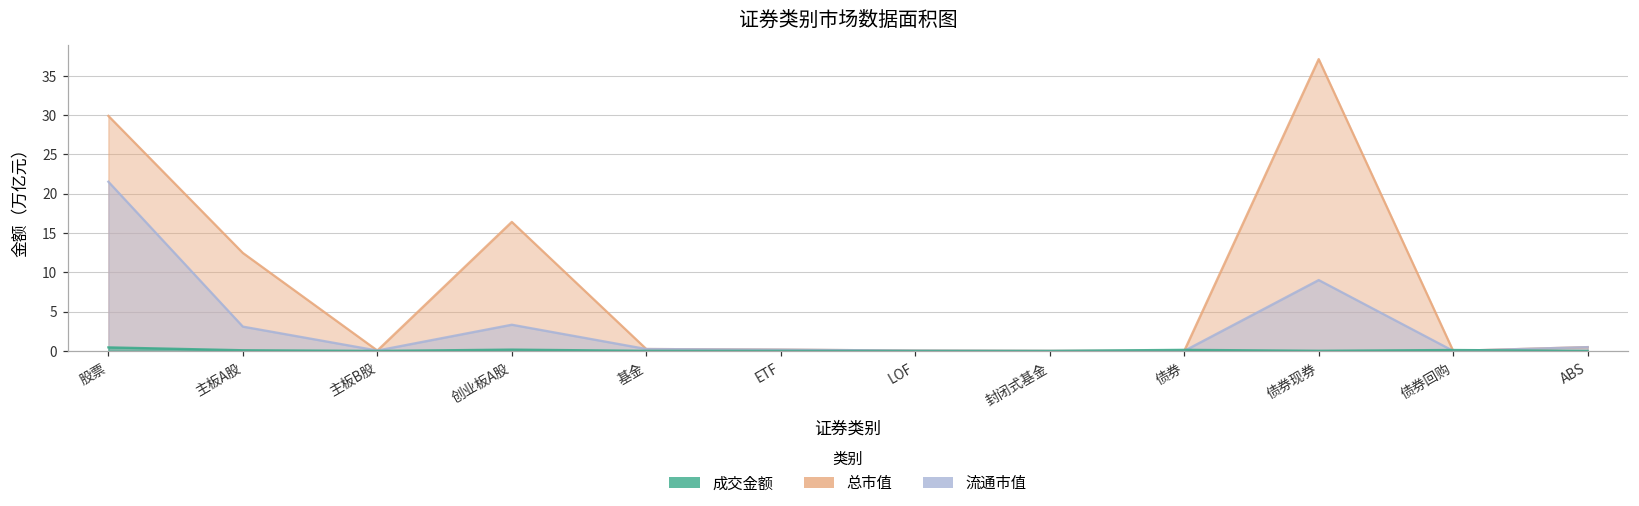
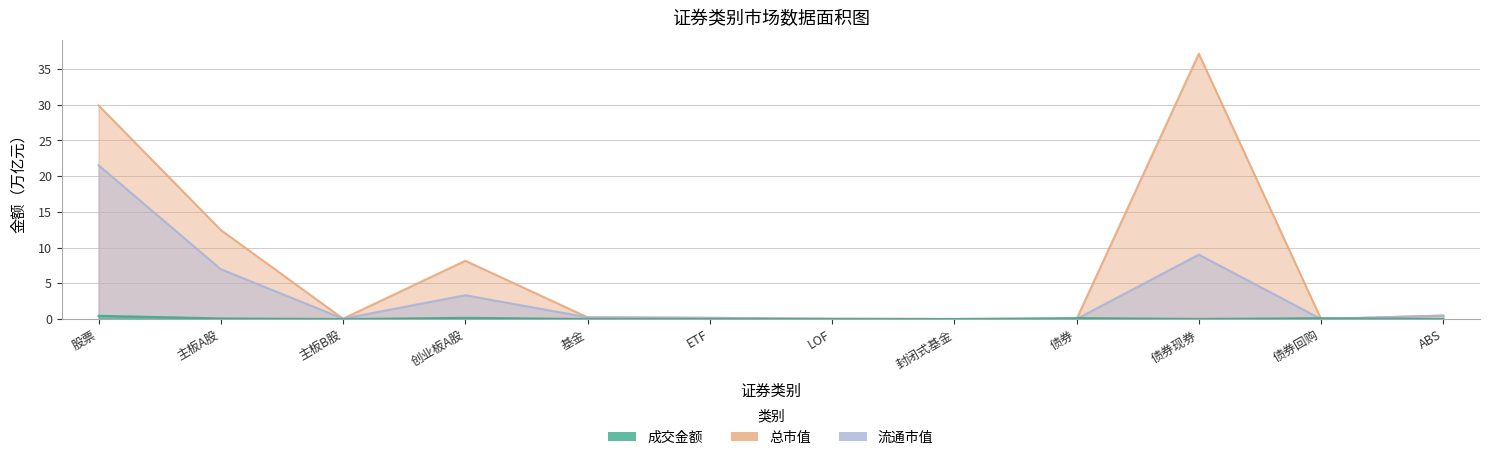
  {
    "总市值": {
      "股票": 30,
      "主板A股": 12,
-     "创业板A股": 16,
+     "创业板A股": 8,
      "债券现券": 37
    },
    "流通市值": {
      "股票": 22,
-     "主板A股": 3,
+     "主板A股": 7,
      "创业板A股": 3,
      "债券现券": 9
    },
    "成交金额": {
      "股票": 0,
      "主板A股": 0,
      "创业板A股": 0,
      "债券现券": 0,
      "ABS": 0
    }
  }
